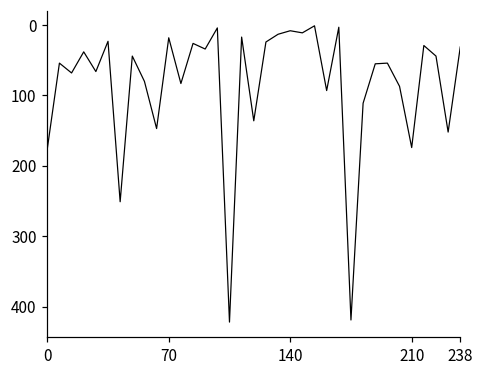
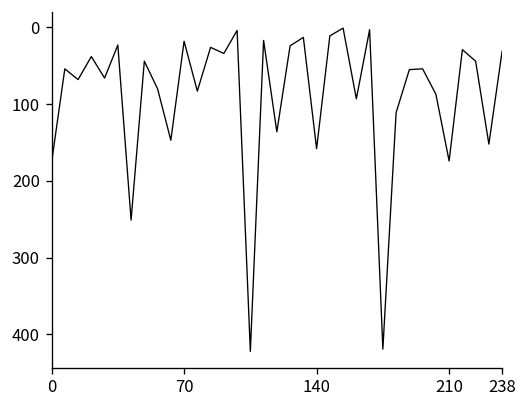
  {
    "0": 180,
    "70": 20,
-   "140": 10,
+   "140": 160,
    "210": 170,
    "238": 30
  }
